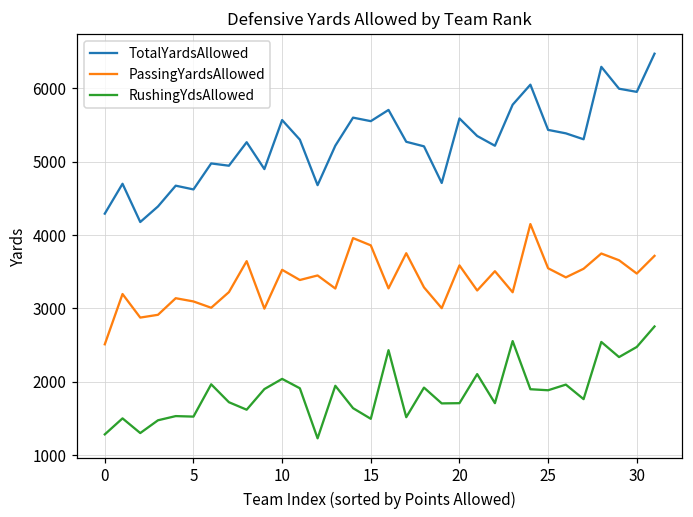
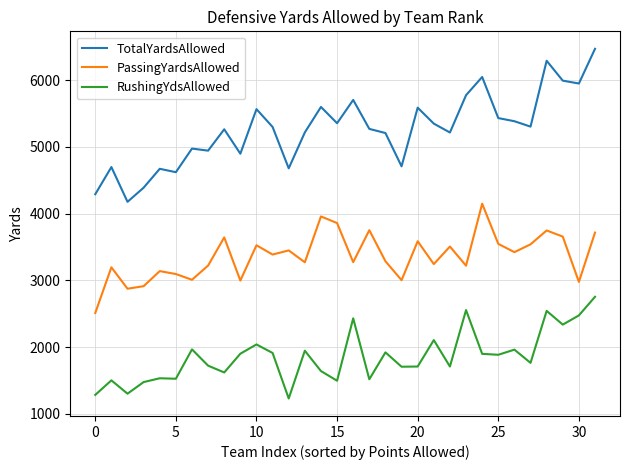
  {
    "TotalYardsAllowed": {
      "0": 4300,
      "5": 4600,
      "10": 5600,
-     "15": 5600,
+     "15": 5400,
      "20": 5600,
      "25": 5400,
      "30": 6000
    },
    "PassingYardsAllowed": {
      "0": 2500,
      "5": 3100,
      "10": 3500,
      "15": 3900,
      "20": 3600,
      "25": 3500,
-     "30": 3500
+     "30": 3000
    },
    "RushingYdsAllowed": {
      "0": 1300,
      "5": 1500,
      "10": 2000,
      "15": 1500,
      "20": 1700,
      "25": 1900,
      "30": 2500
    }
  }
